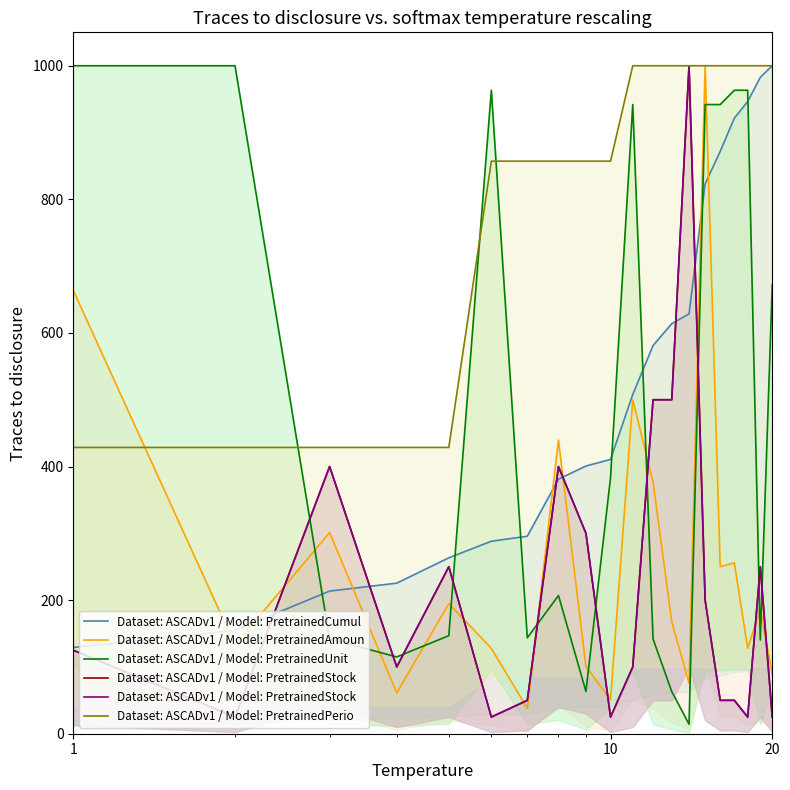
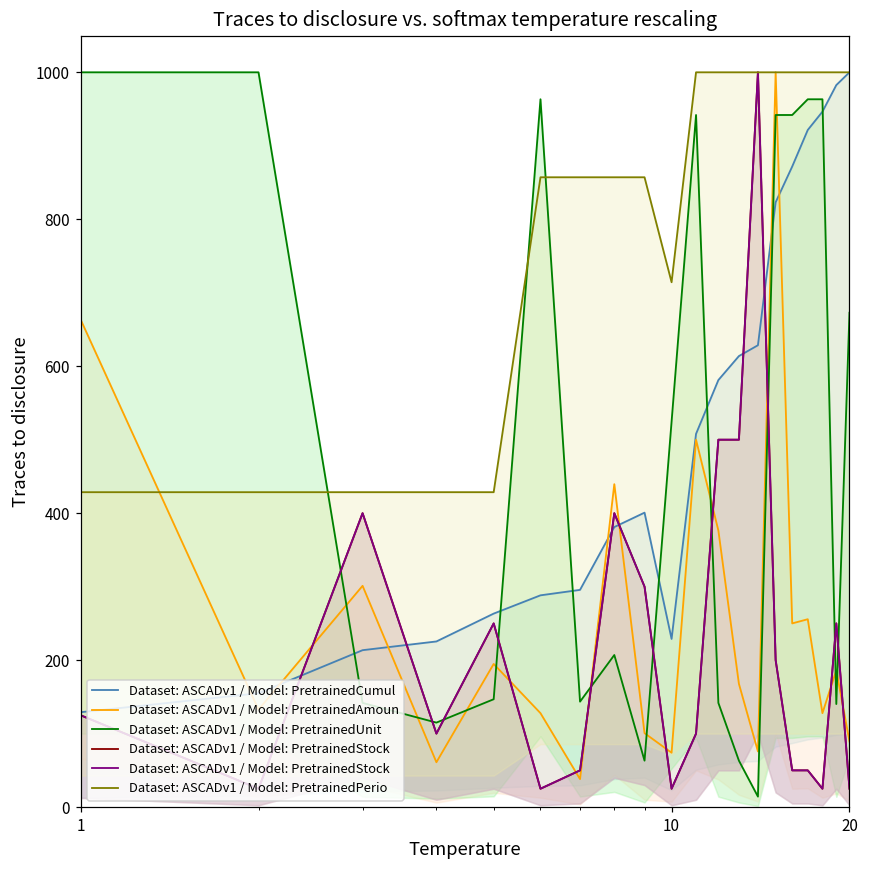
  {
    "Dataset: ASCADv1 / Model: PretrainedCumul": {
      "1": 130,
-     "10": 410
+     "10": 230
    },
    "Dataset: ASCADv1 / Model: PretrainedAmoun": {
      "1": 660,
-     "10": 50,
+     "10": 70,
      "20": 90
    },
    "Dataset: ASCADv1 / Model: PretrainedUnit": {
      "1": 1000,
-     "10": 380,
+     "10": 520,
      "20": 670
    },
    "Dataset: ASCADv1 / Model: PretrainedStock": {
      "1": 130,
      "10": 30,
      "20": 30
    },
    "Dataset: ASCADv1 / Model: PretrainedPerio": {
      "1": 430,
-     "10": 860
+     "10": 710
    }
  }
